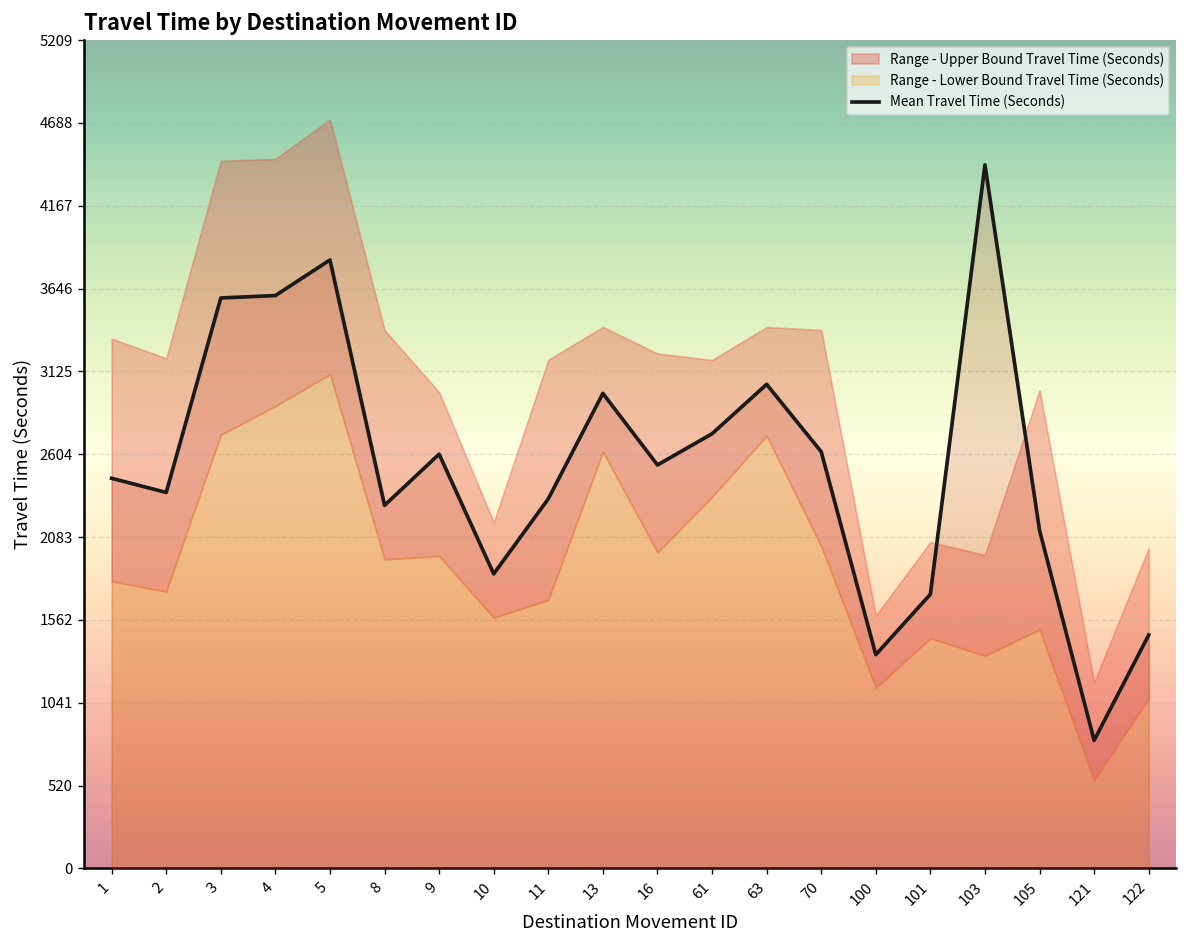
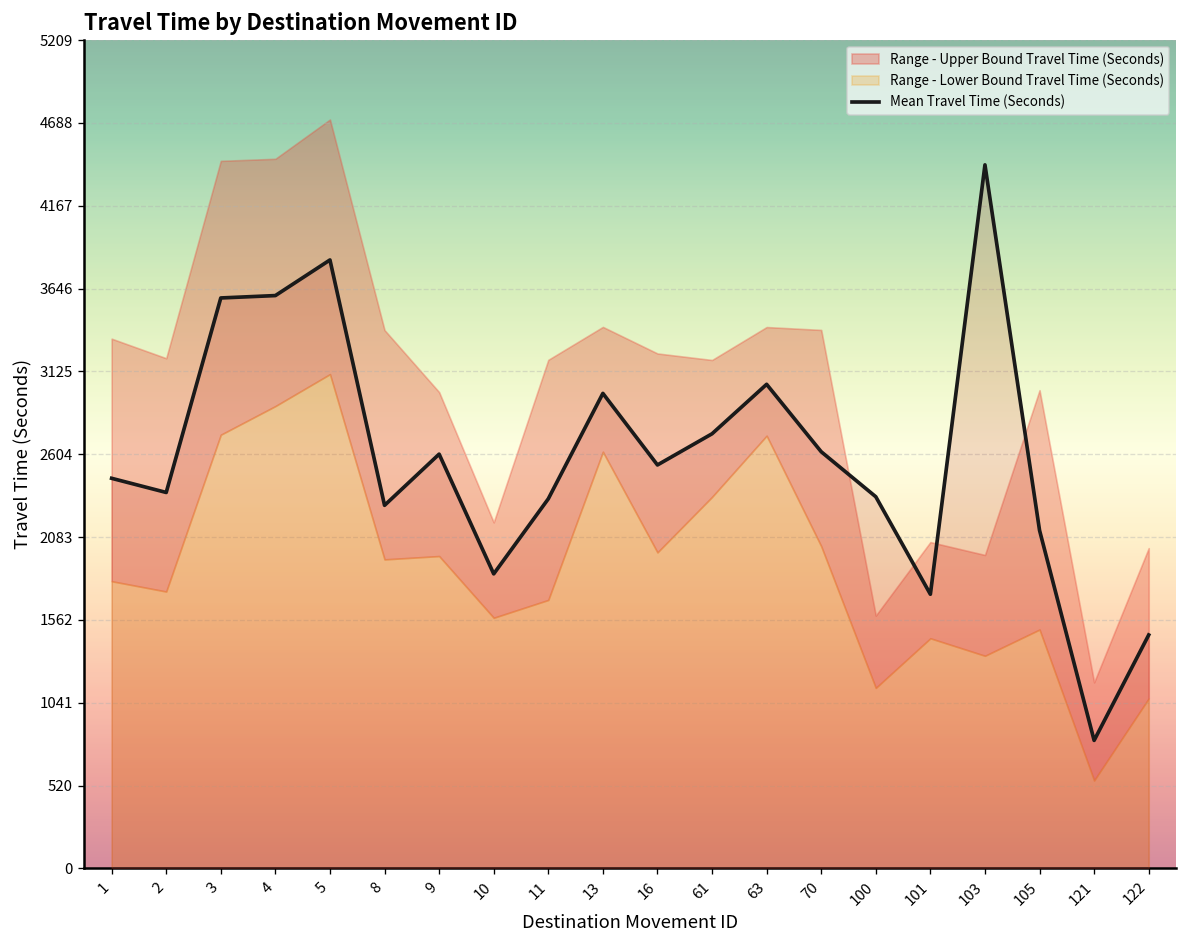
  {
    "Mean Travel Time (Seconds)": {
      "1": 2450,
      "2": 2360,
      "3": 3590,
      "4": 3600,
      "5": 3830,
      "8": 2280,
      "9": 2610,
      "10": 1850,
      "11": 2320,
      "13": 2990,
      "16": 2540,
      "61": 2730,
      "63": 3040,
      "70": 2620,
-     "100": 1340,
+     "100": 2340,
      "101": 1720,
      "103": 4420,
      "105": 2130,
      "121": 810,
      "122": 1470
    }
  }
